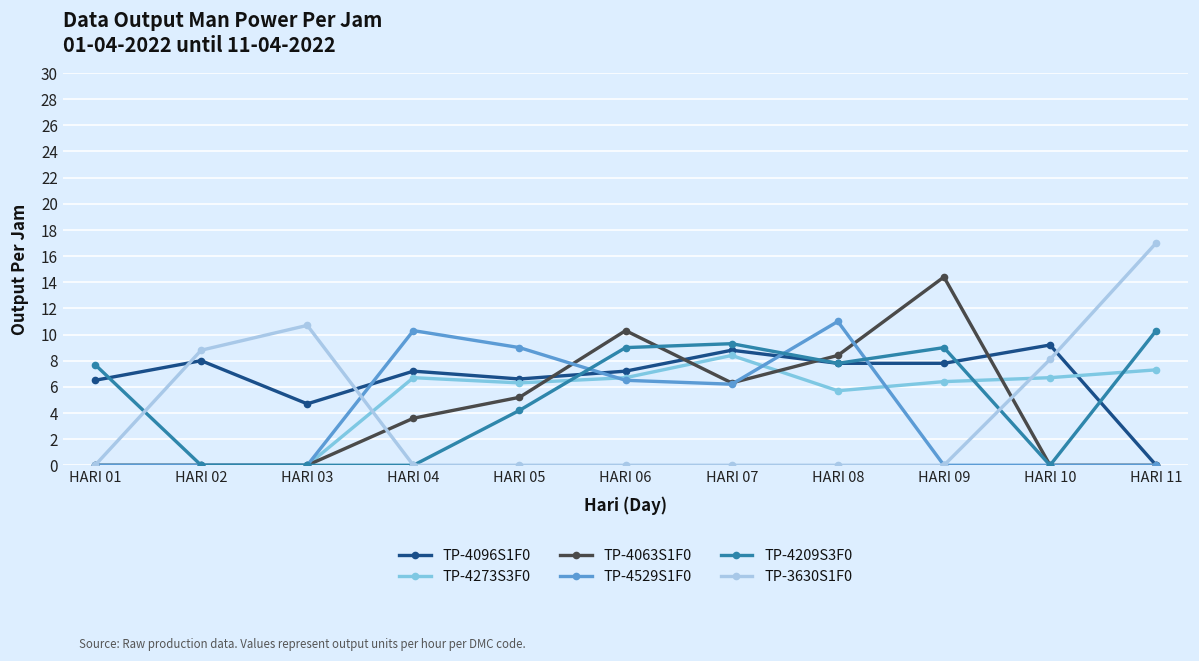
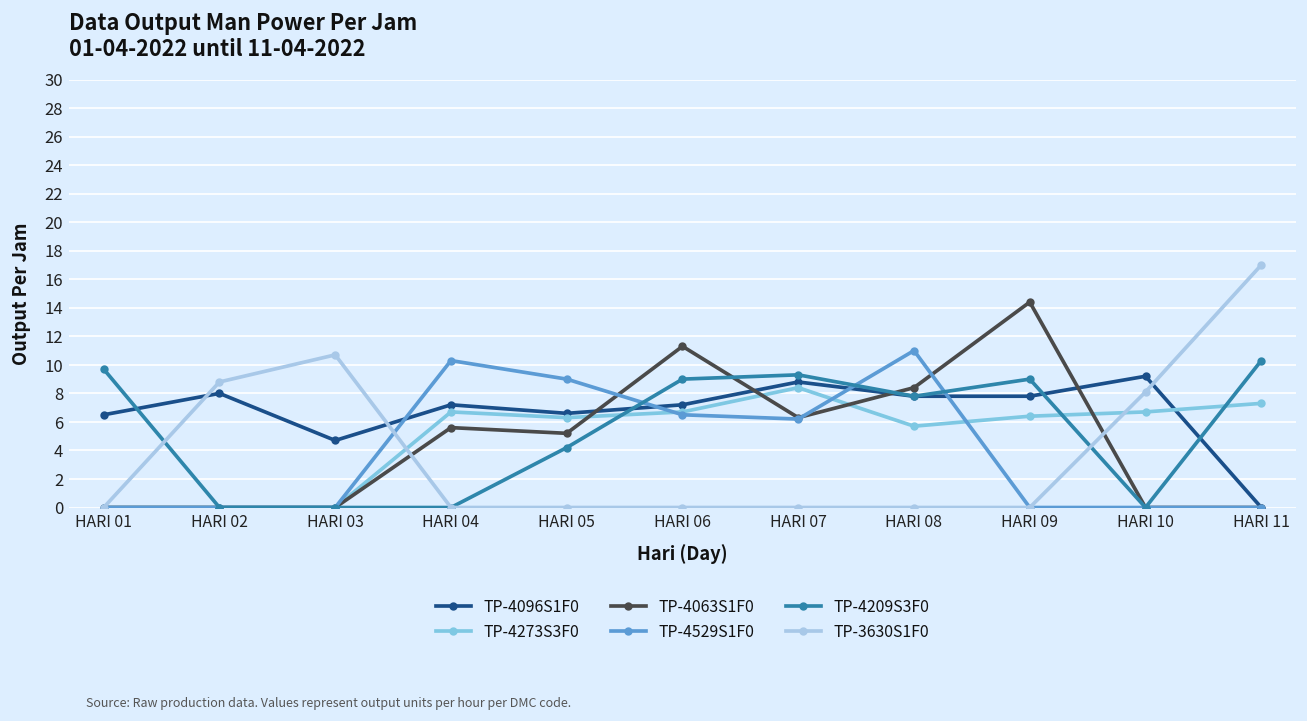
  {
    "TP-4096S1F0": {
      "HARI 01": 6.5,
      "HARI 02": 8.0,
      "HARI 03": 4.7,
      "HARI 04": 7.2,
      "HARI 05": 6.6,
      "HARI 06": 7.2,
      "HARI 07": 8.8,
      "HARI 09": 7.8,
      "HARI 10": 9.2
    },
    "TP-4063S1F0": {
-     "HARI 04": 3.6,
+     "HARI 04": 5.6,
      "HARI 05": 5.2,
-     "HARI 06": 10.3,
+     "HARI 06": 11.3,
      "HARI 08": 8.4,
      "HARI 09": 14.4
    },
    "TP-4209S3F0": {
-     "HARI 01": 7.7,
+     "HARI 01": 9.7,
      "HARI 05": 4.2,
      "HARI 06": 9.0,
      "HARI 07": 9.3,
      "HARI 09": 9.0,
      "HARI 11": 10.3
    }
  }
